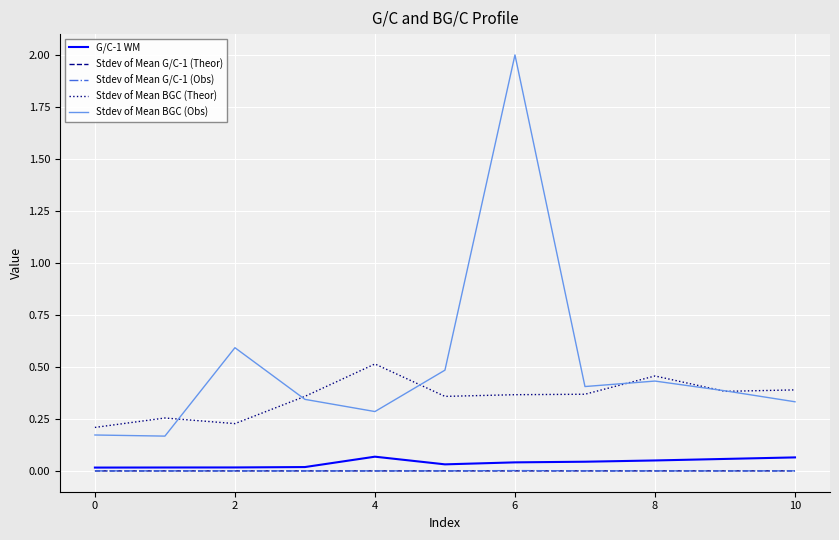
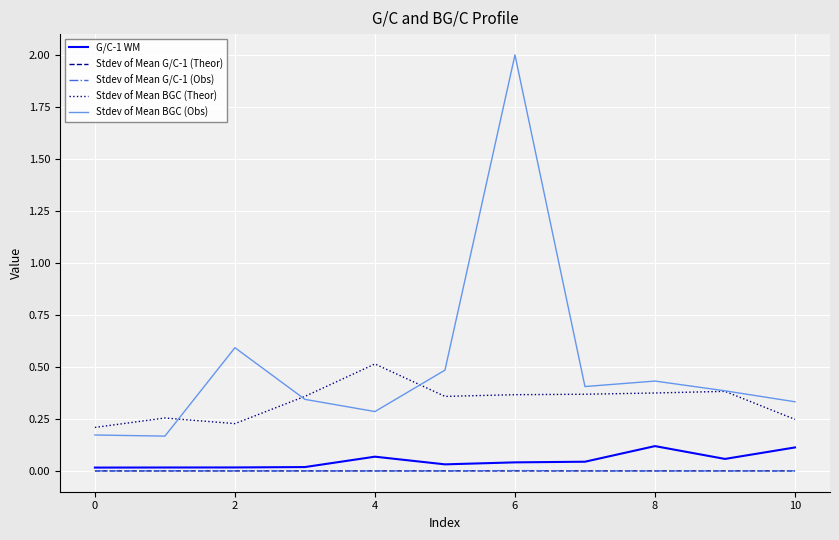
  {
    "G/C-1 WM": {
      "0": 0.02,
      "2": 0.02,
      "4": 0.07,
      "6": 0.04,
-     "8": 0.05,
-     "10": 0.07
+     "8": 0.12,
+     "10": 0.11
    },
    "Stdev of Mean BGC (Theor)": {
      "0": 0.21,
      "2": 0.23,
      "4": 0.51,
      "6": 0.37,
-     "8": 0.46,
-     "10": 0.39
+     "8": 0.37,
+     "10": 0.25
    }
  }
